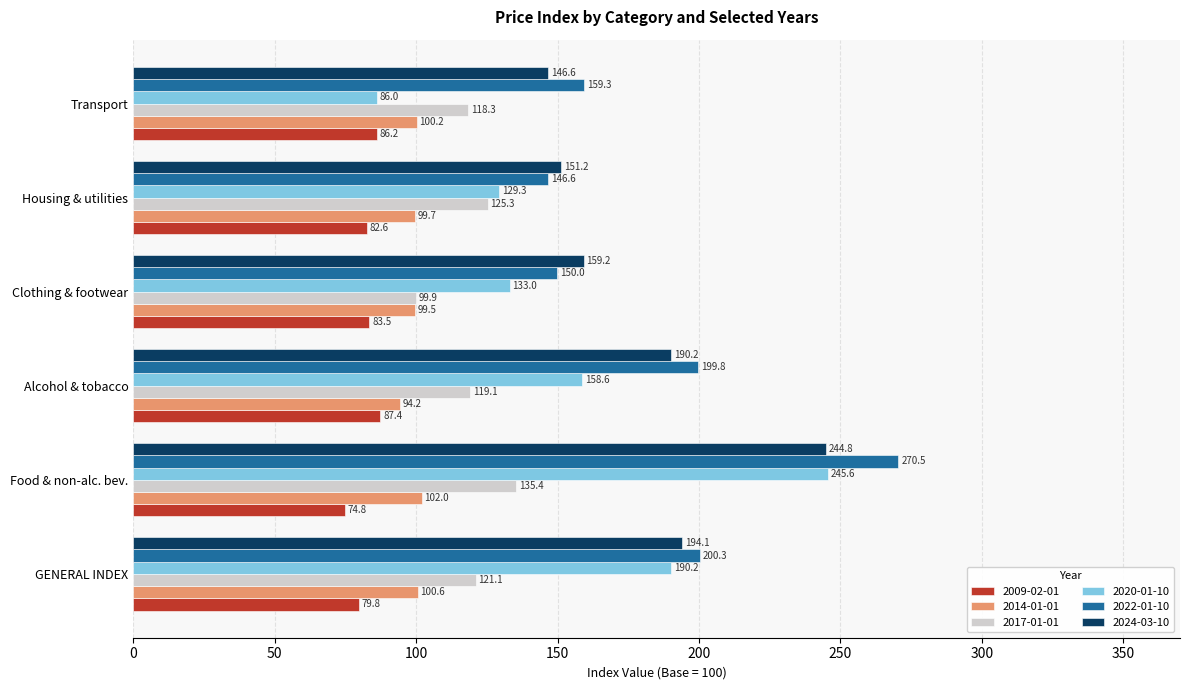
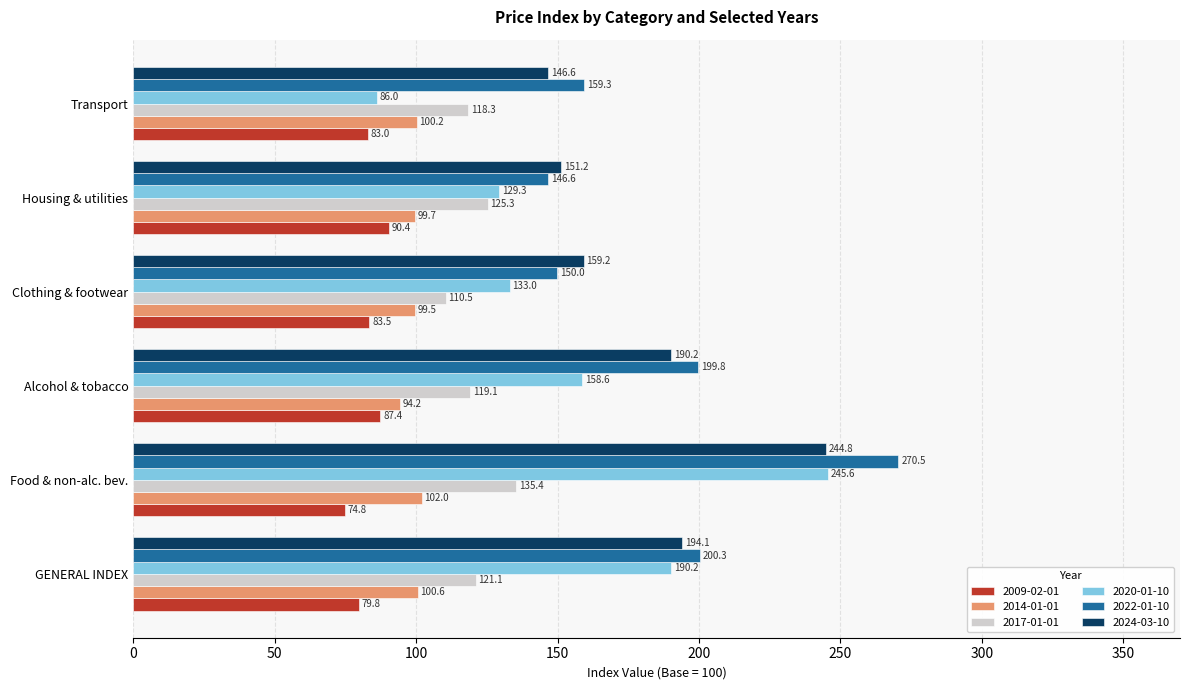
  {
    "2009-02-01": {
-     "Transport": 86.2,
-     "Housing & utilities": 82.6,
+     "Transport": 83.0,
+     "Housing & utilities": 90.4,
      "Clothing & footwear": 83.5,
      "Alcohol & tobacco": 87.4,
      "Food & non-alc. bev.": 74.8,
      "GENERAL INDEX": 79.8
    },
    "2014-01-01": {
      "Transport": 100.2,
      "Housing & utilities": 99.7,
      "Clothing & footwear": 99.5,
      "Alcohol & tobacco": 94.2,
      "Food & non-alc. bev.": 102.0,
      "GENERAL INDEX": 100.6
    },
    "2017-01-01": {
      "Transport": 118.3,
      "Housing & utilities": 125.3,
-     "Clothing & footwear": 99.9,
+     "Clothing & footwear": 110.5,
      "Alcohol & tobacco": 119.1,
      "Food & non-alc. bev.": 135.4,
      "GENERAL INDEX": 121.1
    },
    "2020-01-10": {
      "Transport": 86.0,
      "Housing & utilities": 129.3,
      "Clothing & footwear": 133.0,
      "Alcohol & tobacco": 158.6,
      "Food & non-alc. bev.": 245.6,
      "GENERAL INDEX": 190.2
    },
    "2022-01-10": {
      "Transport": 159.3,
      "Housing & utilities": 146.6,
      "Clothing & footwear": 150.0,
      "Alcohol & tobacco": 199.8,
      "Food & non-alc. bev.": 270.5,
      "GENERAL INDEX": 200.3
    },
    "2024-03-10": {
      "Transport": 146.6,
      "Housing & utilities": 151.2,
      "Clothing & footwear": 159.2,
      "Alcohol & tobacco": 190.2,
      "Food & non-alc. bev.": 244.8,
      "GENERAL INDEX": 194.1
    }
  }
